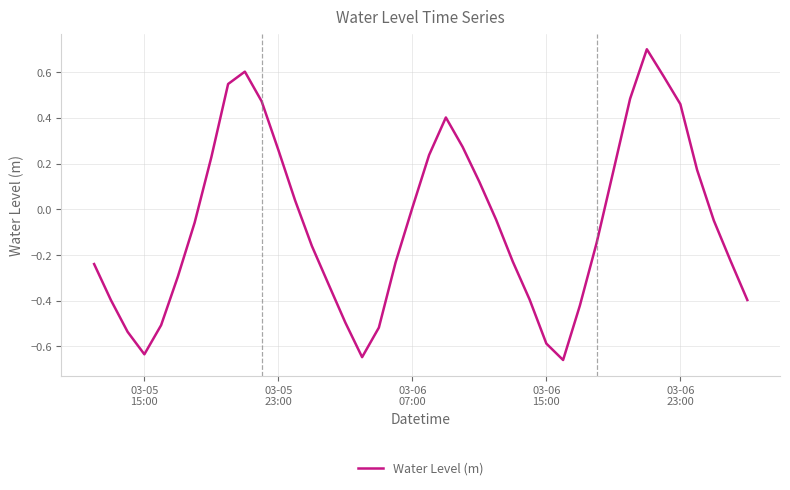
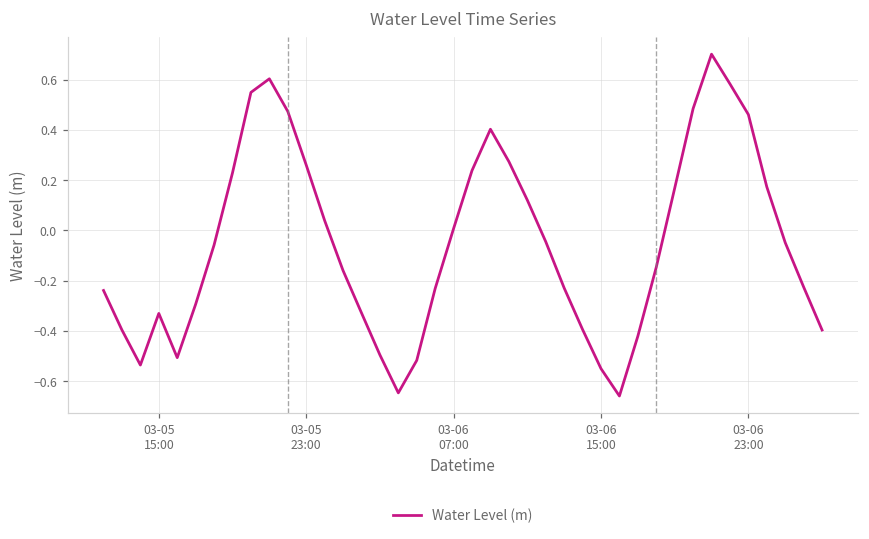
  {
-   "03-05 15:00": -0.63,
+   "03-05 15:00": -0.33,
    "03-05 23:00": 0.26,
    "03-06 07:00": 0.01,
-   "03-06 15:00": -0.59,
+   "03-06 15:00": -0.55,
    "03-06 23:00": 0.46
  }
